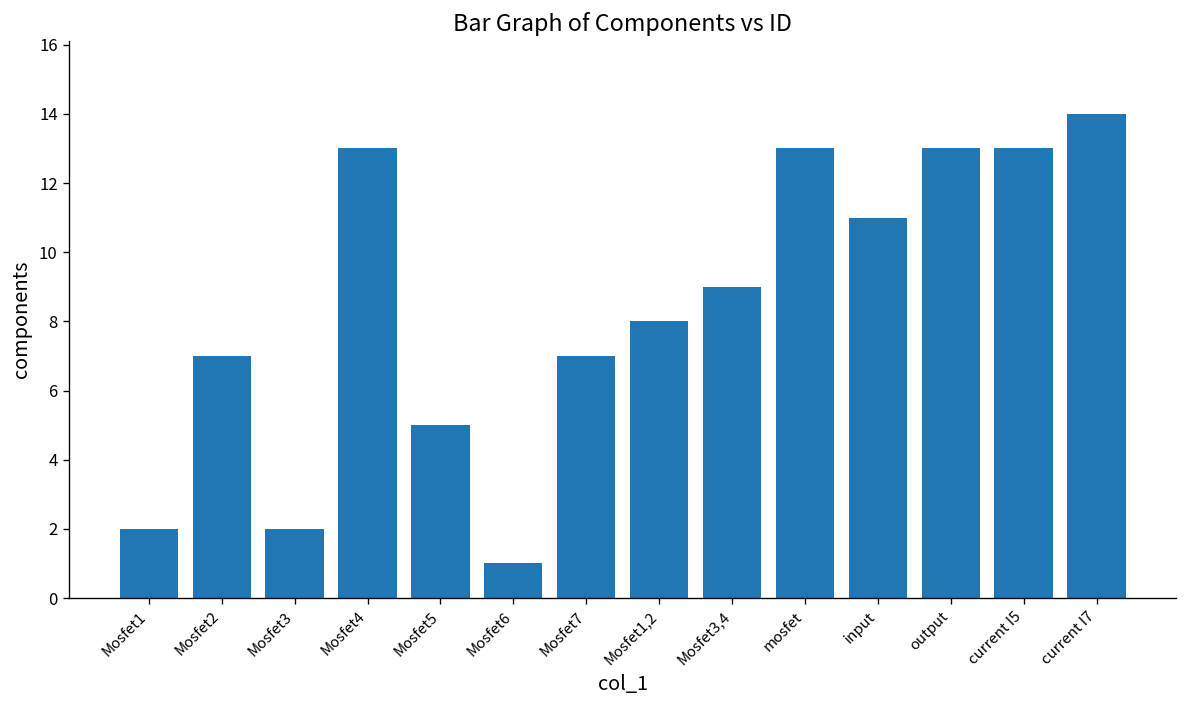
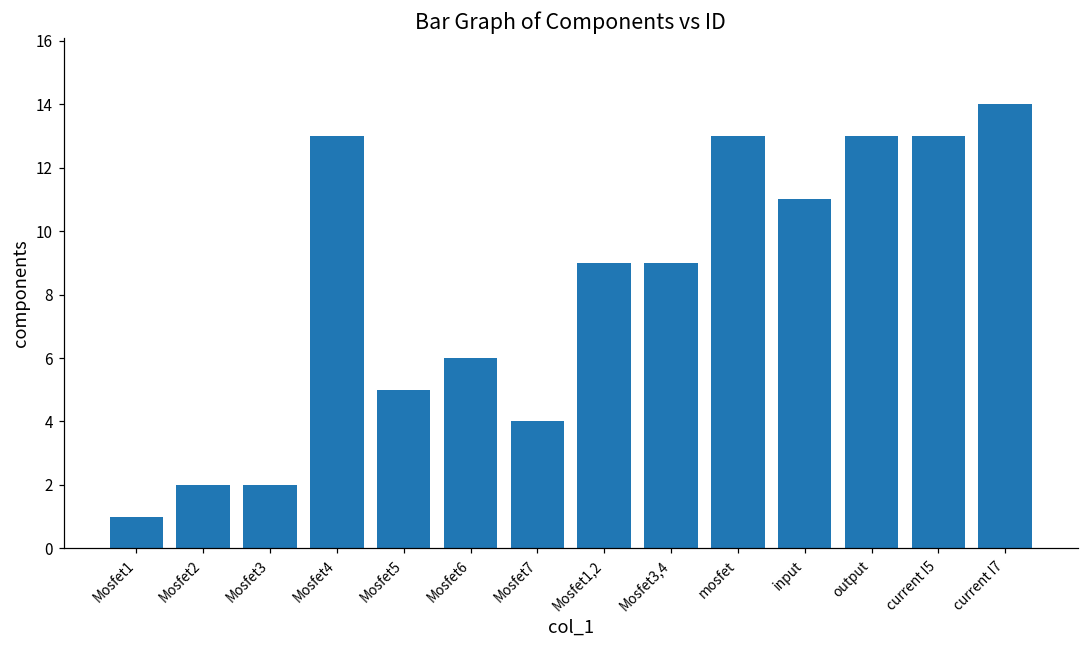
  {
-   "Mosfet1": 2,
-   "Mosfet2": 7,
+   "Mosfet1": 1,
+   "Mosfet2": 2,
    "Mosfet3": 2,
    "Mosfet4": 13,
    "Mosfet5": 5,
-   "Mosfet6": 1,
-   "Mosfet7": 7,
-   "Mosfet1,2": 8,
+   "Mosfet6": 6,
+   "Mosfet7": 4,
+   "Mosfet1,2": 9,
    "Mosfet3,4": 9,
    "mosfet": 13,
    "input": 11,
    "output": 13,
    "current I5": 13,
    "current I7": 14
  }
